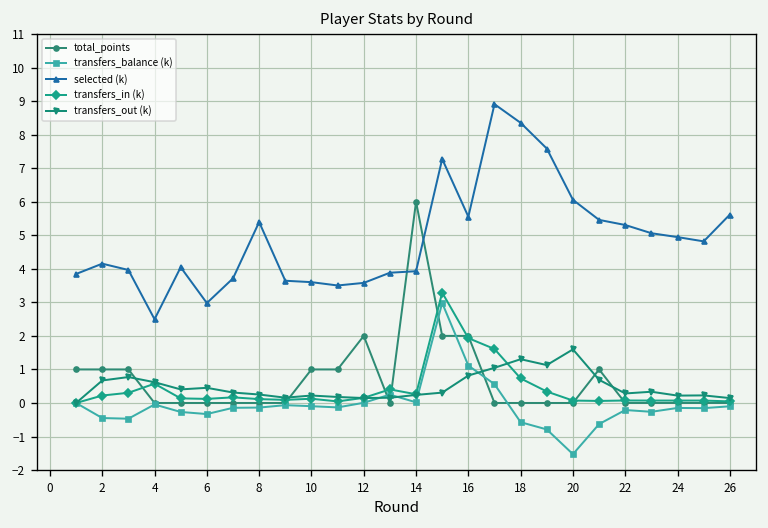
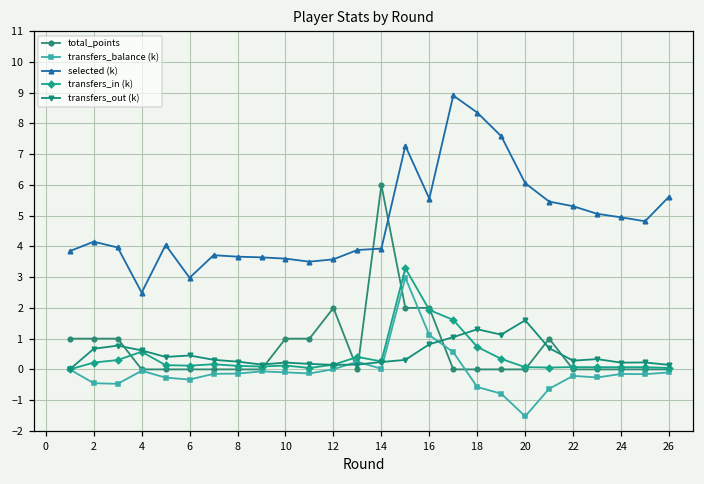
  {
    "selected (k)": {
      "2": 4.2,
      "4": 2.5,
      "6": 3.0,
-     "8": 5.4,
+     "8": 3.7,
      "10": 3.6,
      "12": 3.6,
      "14": 3.9,
      "16": 5.6,
      "18": 8.4,
      "20": 6.1,
      "22": 5.3,
      "24": 4.9,
      "26": 5.6
    }
  }
